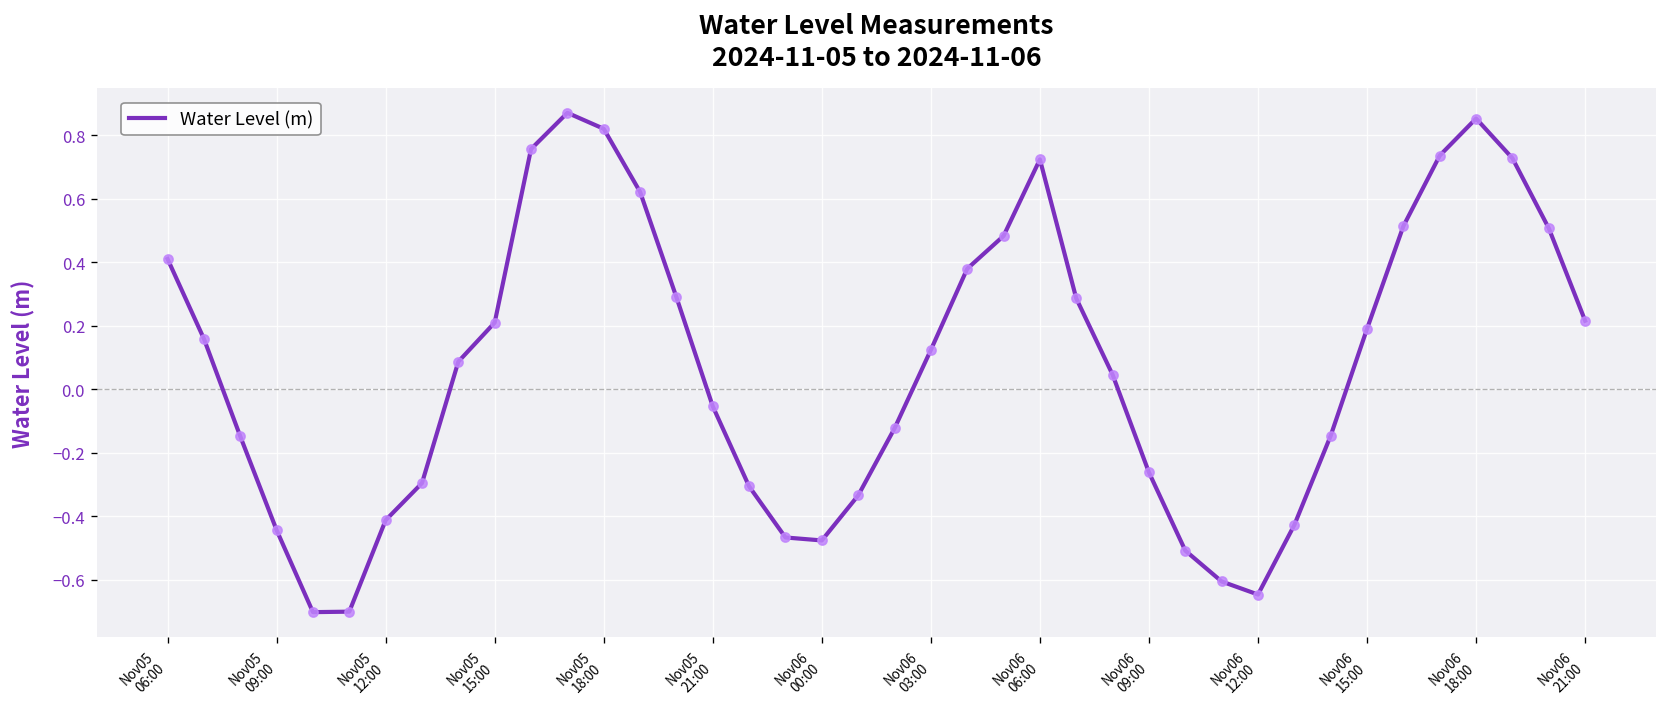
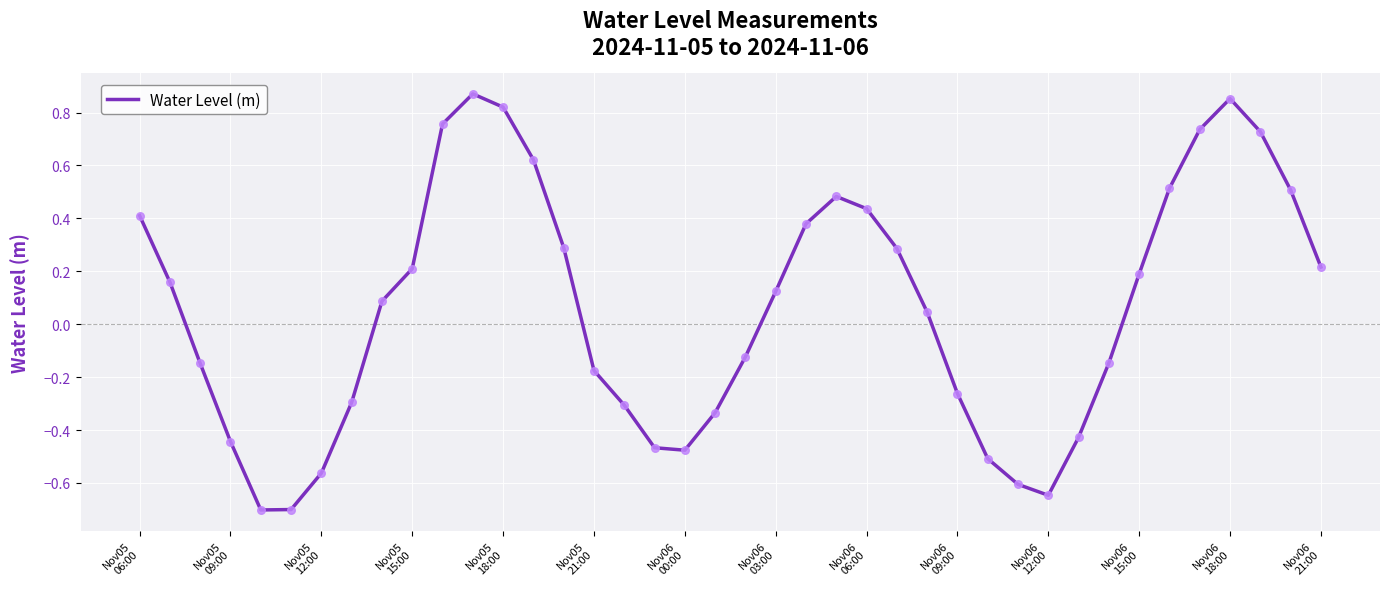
  {
    "Nov05 06:00": 0.41,
    "Nov05 09:00": -0.44,
-   "Nov05 12:00": -0.41,
+   "Nov05 12:00": -0.56,
    "Nov05 15:00": 0.21,
    "Nov05 18:00": 0.82,
-   "Nov05 21:00": -0.05,
+   "Nov05 21:00": -0.18,
    "Nov06 00:00": -0.48,
    "Nov06 03:00": 0.12,
-   "Nov06 06:00": 0.72,
+   "Nov06 06:00": 0.44,
    "Nov06 09:00": -0.26,
    "Nov06 12:00": -0.65,
    "Nov06 15:00": 0.19,
    "Nov06 18:00": 0.85,
    "Nov06 21:00": 0.22
  }
